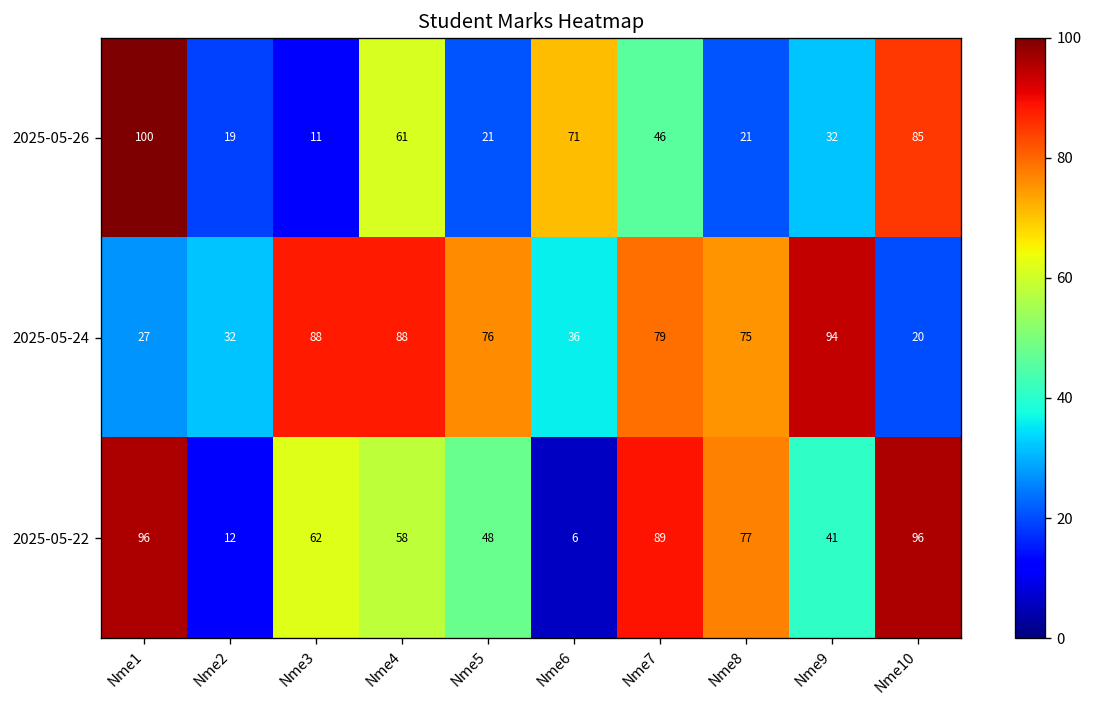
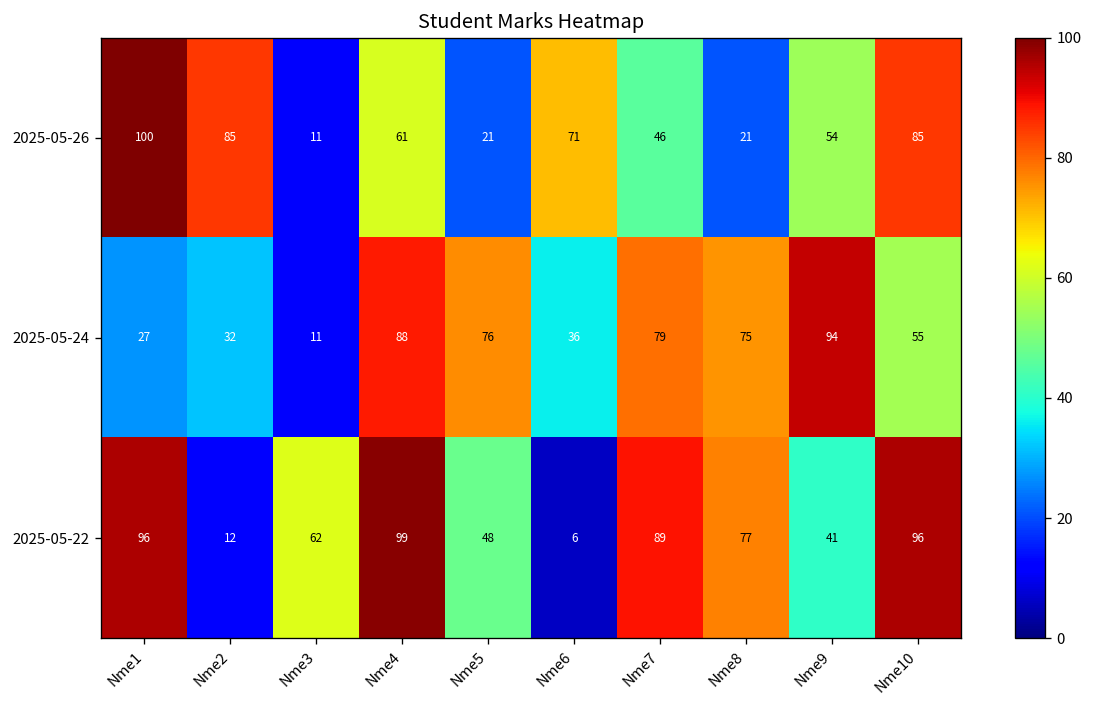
  {
    "2025-05-26": {
      "Nme1": 100,
-     "Nme2": 19,
+     "Nme2": 85,
      "Nme3": 11,
      "Nme4": 61,
      "Nme5": 21,
      "Nme6": 71,
      "Nme7": 46,
      "Nme8": 21,
-     "Nme9": 32,
+     "Nme9": 54,
      "Nme10": 85
    },
    "2025-05-24": {
      "Nme1": 27,
      "Nme2": 32,
-     "Nme3": 88,
+     "Nme3": 11,
      "Nme4": 88,
      "Nme5": 76,
      "Nme6": 36,
      "Nme7": 79,
      "Nme8": 75,
      "Nme9": 94,
-     "Nme10": 20
+     "Nme10": 55
    },
    "2025-05-22": {
      "Nme1": 96,
      "Nme2": 12,
      "Nme3": 62,
-     "Nme4": 58,
+     "Nme4": 99,
      "Nme5": 48,
      "Nme6": 6,
      "Nme7": 89,
      "Nme8": 77,
      "Nme9": 41,
      "Nme10": 96
    }
  }
